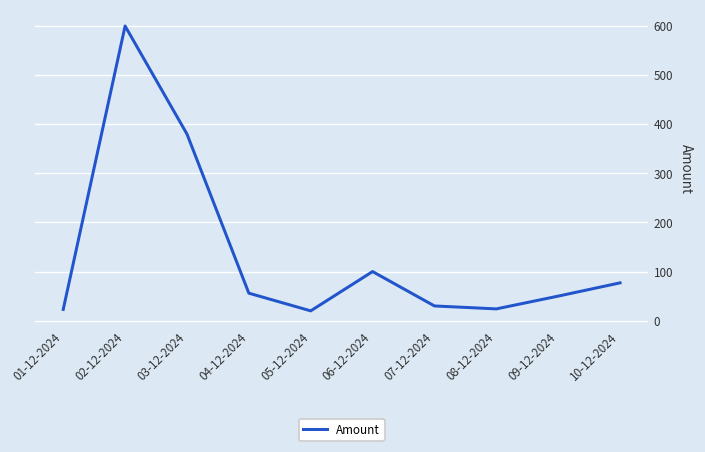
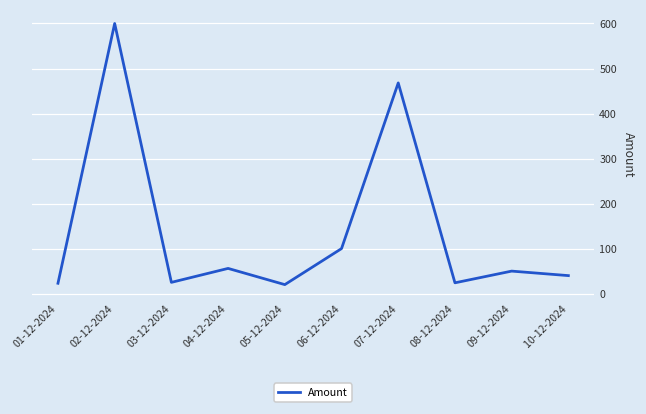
  {
    "01-12-2024": 20,
    "02-12-2024": 600,
-   "03-12-2024": 380,
+   "03-12-2024": 30,
    "04-12-2024": 60,
    "05-12-2024": 20,
    "06-12-2024": 100,
-   "07-12-2024": 30,
+   "07-12-2024": 470,
    "08-12-2024": 20,
    "09-12-2024": 50,
-   "10-12-2024": 80
+   "10-12-2024": 40
  }
